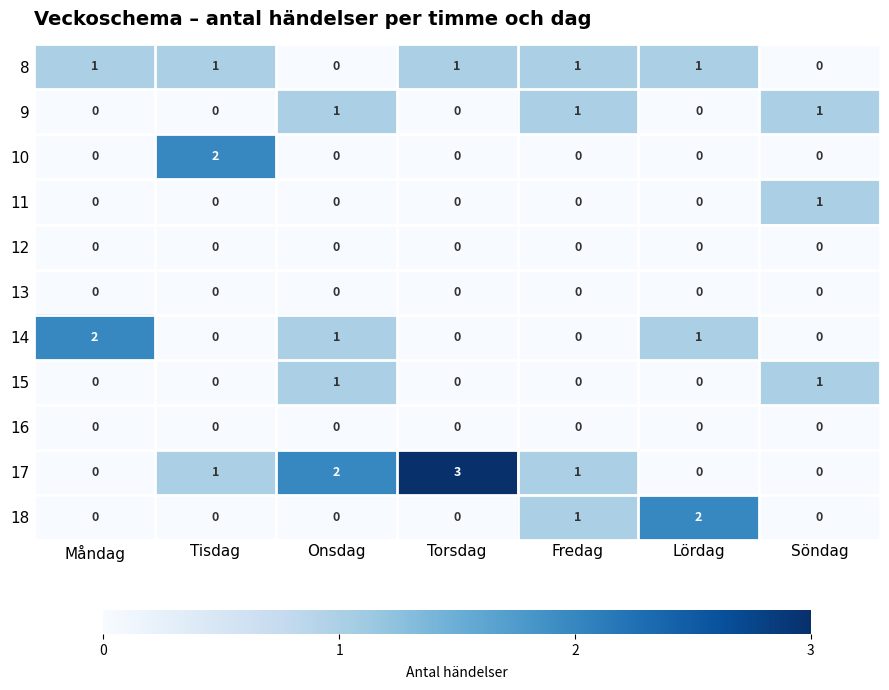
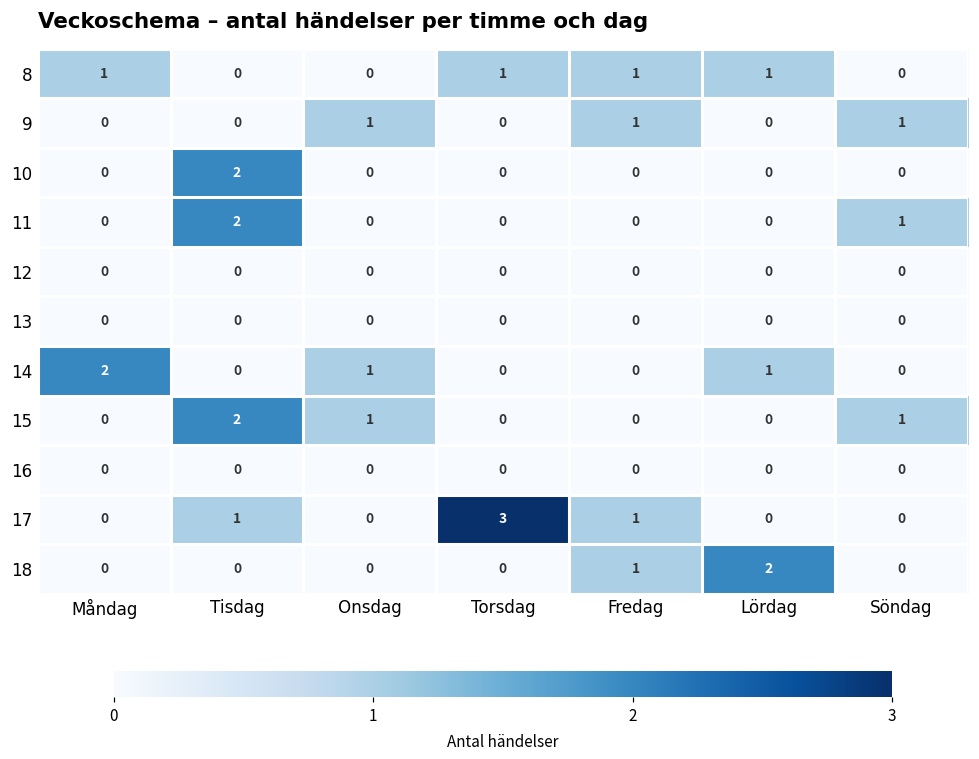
  {
    "8": {
      "Måndag": 1,
-     "Tisdag": 1,
+     "Tisdag": 0,
      "Onsdag": 0,
      "Torsdag": 1,
      "Fredag": 1,
      "Lördag": 1,
      "Söndag": 0
    },
    "9": {
      "Måndag": 0,
      "Tisdag": 0,
      "Onsdag": 1,
      "Torsdag": 0,
      "Fredag": 1,
      "Lördag": 0,
      "Söndag": 1
    },
    "10": {
      "Måndag": 0,
      "Tisdag": 2,
      "Onsdag": 0,
      "Torsdag": 0,
      "Fredag": 0,
      "Lördag": 0,
      "Söndag": 0
    },
    "11": {
      "Måndag": 0,
-     "Tisdag": 0,
+     "Tisdag": 2,
      "Onsdag": 0,
      "Torsdag": 0,
      "Fredag": 0,
      "Lördag": 0,
      "Söndag": 1
    },
    "12": {
      "Måndag": 0,
      "Tisdag": 0,
      "Onsdag": 0,
      "Torsdag": 0,
      "Fredag": 0,
      "Lördag": 0,
      "Söndag": 0
    },
    "13": {
      "Måndag": 0,
      "Tisdag": 0,
      "Onsdag": 0,
      "Torsdag": 0,
      "Fredag": 0,
      "Lördag": 0,
      "Söndag": 0
    },
    "14": {
      "Måndag": 2,
      "Tisdag": 0,
      "Onsdag": 1,
      "Torsdag": 0,
      "Fredag": 0,
      "Lördag": 1,
      "Söndag": 0
    },
    "15": {
      "Måndag": 0,
-     "Tisdag": 0,
+     "Tisdag": 2,
      "Onsdag": 1,
      "Torsdag": 0,
      "Fredag": 0,
      "Lördag": 0,
      "Söndag": 1
    },
    "16": {
      "Måndag": 0,
      "Tisdag": 0,
      "Onsdag": 0,
      "Torsdag": 0,
      "Fredag": 0,
      "Lördag": 0,
      "Söndag": 0
    },
    "17": {
      "Måndag": 0,
      "Tisdag": 1,
-     "Onsdag": 2,
+     "Onsdag": 0,
      "Torsdag": 3,
      "Fredag": 1,
      "Lördag": 0,
      "Söndag": 0
    },
    "18": {
      "Måndag": 0,
      "Tisdag": 0,
      "Onsdag": 0,
      "Torsdag": 0,
      "Fredag": 1,
      "Lördag": 2,
      "Söndag": 0
    }
  }
